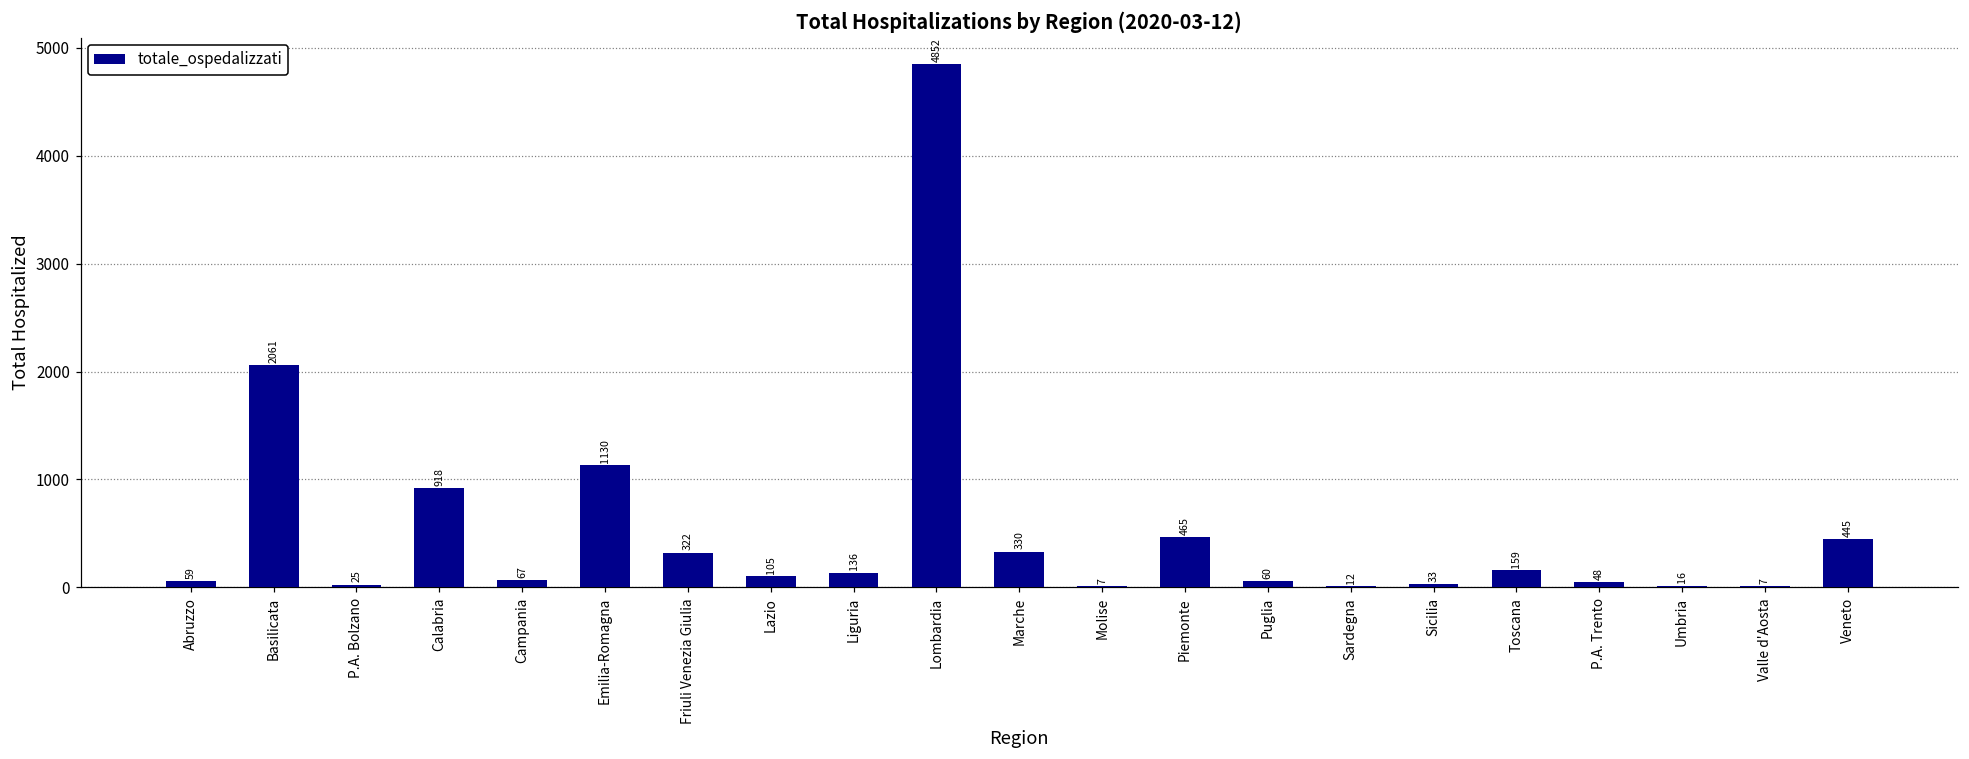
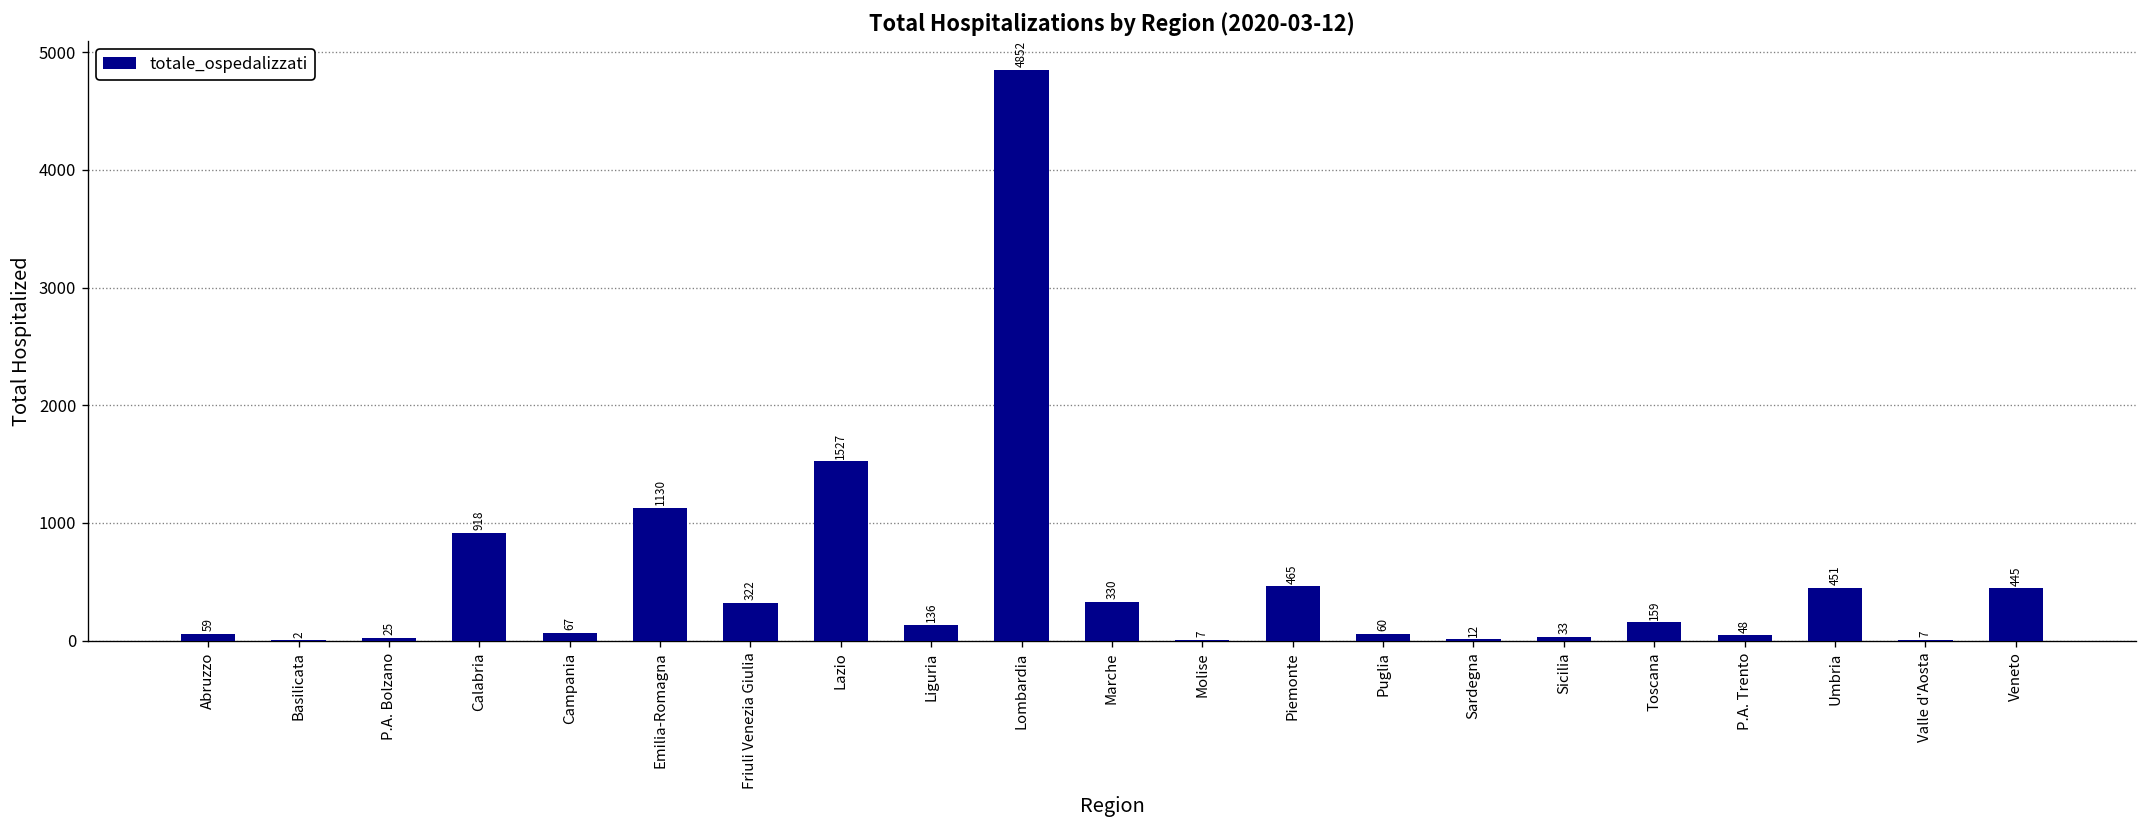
  {
    "Abruzzo": 59,
-   "Basilicata": 2061,
+   "Basilicata": 2,
    "P.A. Bolzano": 25,
    "Calabria": 918,
    "Campania": 67,
    "Emilia-Romagna": 1130,
    "Friuli Venezia Giulia": 322,
-   "Lazio": 105,
+   "Lazio": 1527,
    "Liguria": 136,
    "Lombardia": 4852,
    "Marche": 330,
    "Molise": 7,
    "Piemonte": 465,
    "Puglia": 60,
    "Sardegna": 12,
    "Sicilia": 33,
    "Toscana": 159,
    "P.A. Trento": 48,
-   "Umbria": 16,
+   "Umbria": 451,
    "Valle d'Aosta": 7,
    "Veneto": 445
  }
